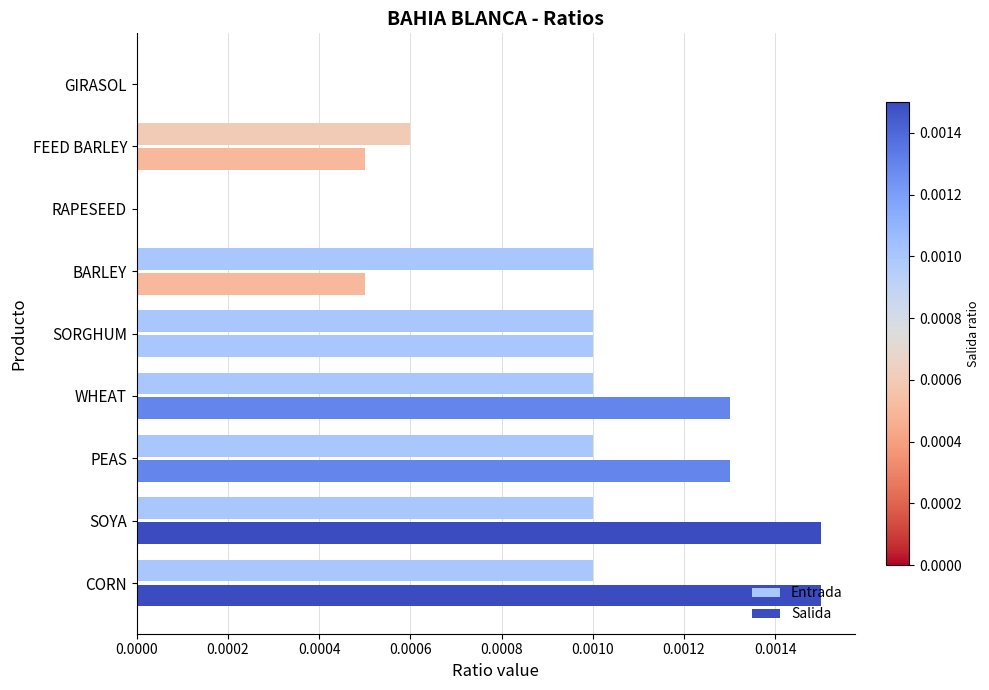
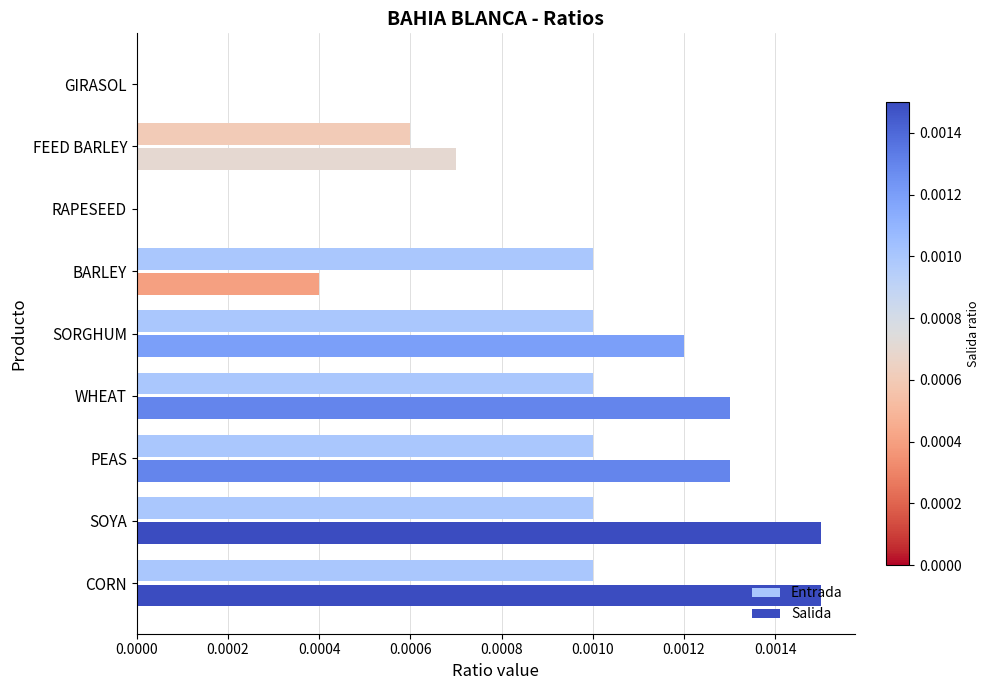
  {
    "Entrada": {
      "GIRASOL": 0.0000,
      "FEED BARLEY": 0.0006,
      "RAPESEED": 0.0000,
      "BARLEY": 0.0010,
      "SORGHUM": 0.0010,
      "WHEAT": 0.0010,
      "PEAS": 0.0010,
      "SOYA": 0.0010,
      "CORN": 0.0010
    },
    "Salida": {
      "GIRASOL": 0.0000,
-     "FEED BARLEY": 0.0005,
+     "FEED BARLEY": 0.0007,
      "RAPESEED": 0.0000,
-     "BARLEY": 0.0005,
-     "SORGHUM": 0.0010,
+     "BARLEY": 0.0004,
+     "SORGHUM": 0.0012,
      "WHEAT": 0.0013,
      "PEAS": 0.0013,
      "SOYA": 0.0015,
      "CORN": 0.0015
    }
  }
